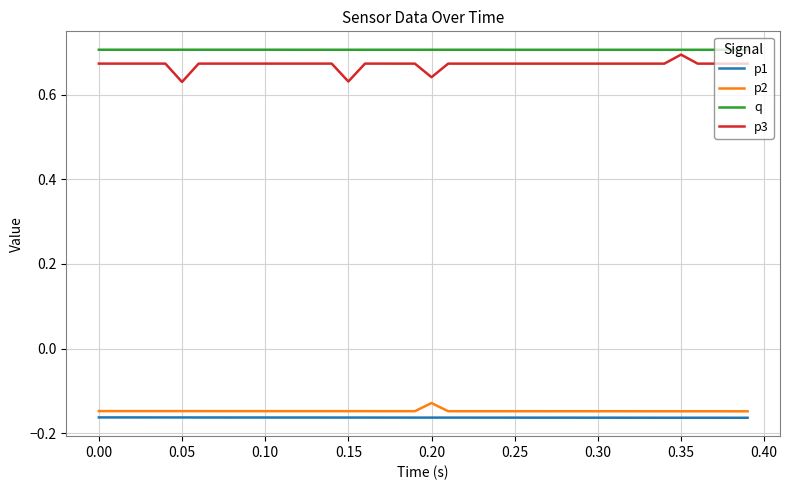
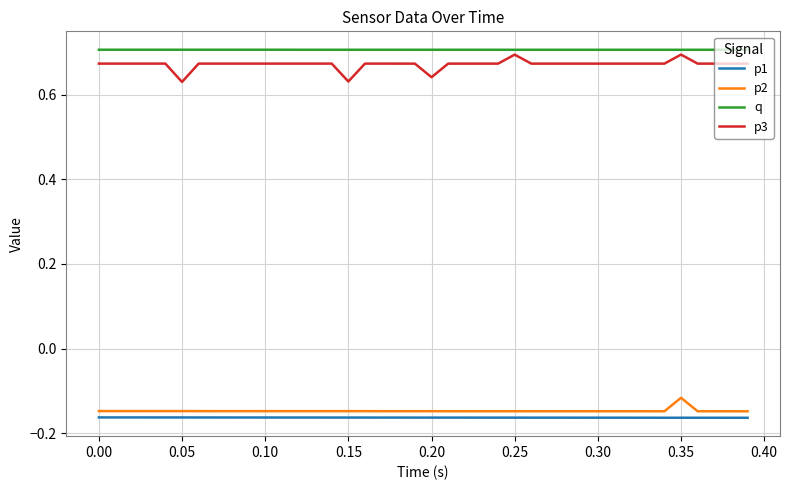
  {
    "p1": {
      "0.00": -0.16,
      "0.05": -0.16,
      "0.10": -0.16,
      "0.15": -0.16,
      "0.20": -0.16,
      "0.25": -0.16,
      "0.30": -0.16,
      "0.35": -0.16
    },
    "p2": {
      "0.00": -0.15,
      "0.05": -0.15,
      "0.10": -0.15,
      "0.15": -0.15,
-     "0.20": -0.13,
+     "0.20": -0.15,
      "0.25": -0.15,
      "0.30": -0.15,
-     "0.35": -0.15
+     "0.35": -0.12
    },
    "q": {
      "0.00": 0.71,
      "0.05": 0.71,
      "0.10": 0.71,
      "0.15": 0.71,
      "0.20": 0.71,
      "0.25": 0.71,
      "0.30": 0.71,
      "0.35": 0.71
    },
    "p3": {
      "0.00": 0.67,
      "0.05": 0.63,
      "0.10": 0.67,
      "0.15": 0.63,
      "0.20": 0.64,
-     "0.25": 0.67,
+     "0.25": 0.69,
      "0.30": 0.67,
      "0.35": 0.69
    }
  }
